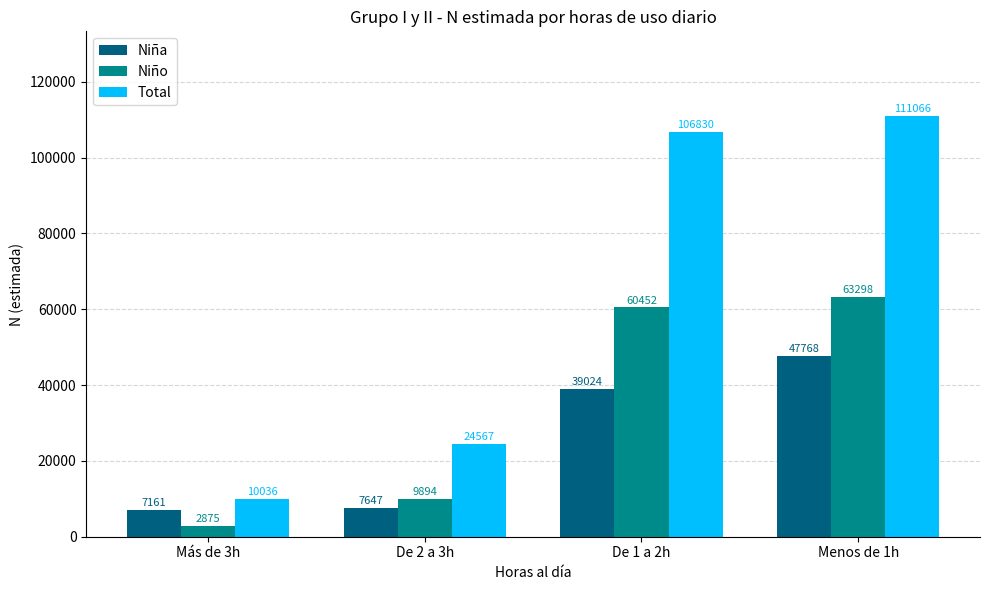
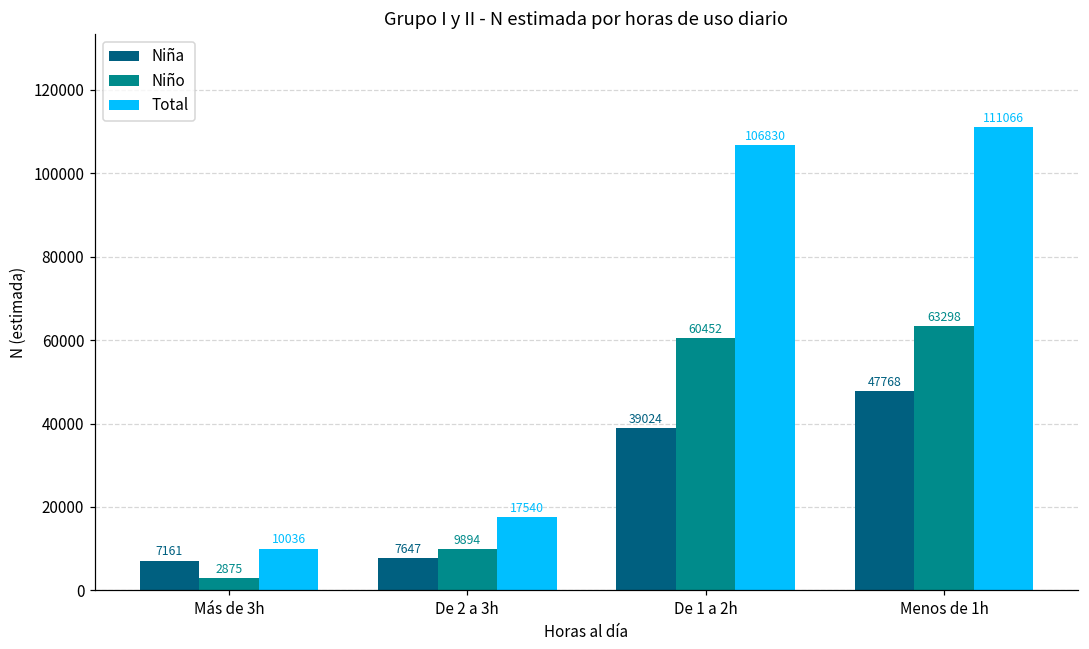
  {
    "Total": {
      "Más de 3h": 10036,
-     "De 2 a 3h": 24567,
+     "De 2 a 3h": 17540,
      "De 1 a 2h": 106830,
      "Menos de 1h": 111066
    }
  }
